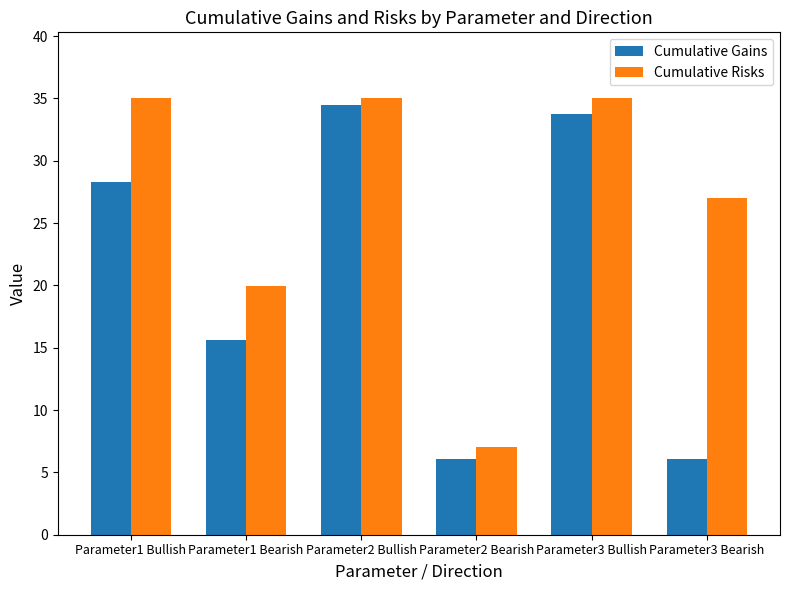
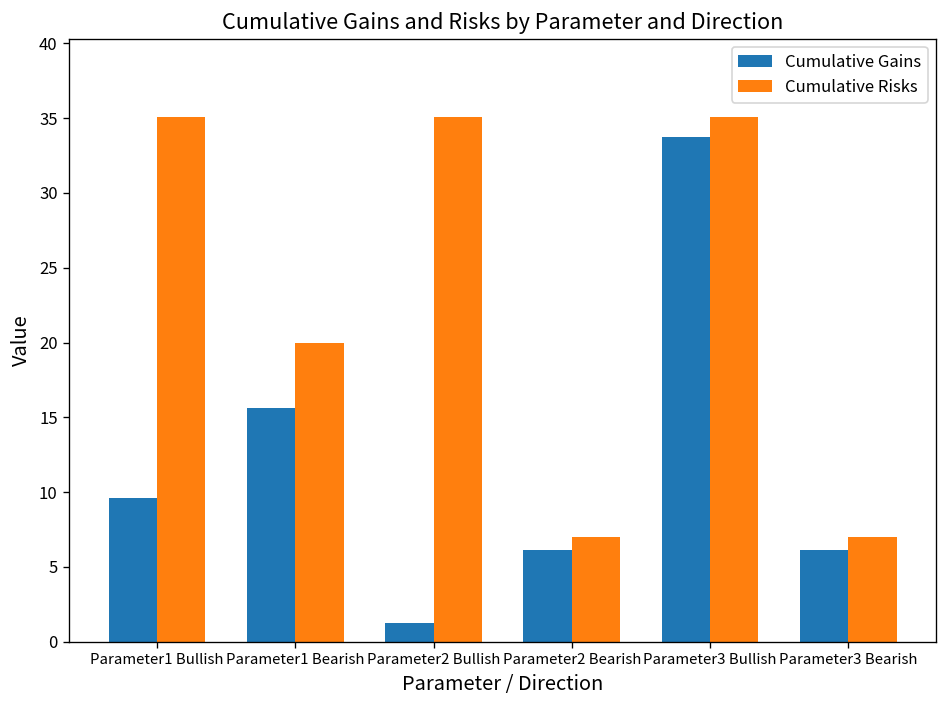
  {
    "Cumulative Gains": {
-     "Parameter1 Bullish": 28.3,
+     "Parameter1 Bullish": 9.6,
      "Parameter1 Bearish": 15.6,
-     "Parameter2 Bullish": 34.5,
+     "Parameter2 Bullish": 1.3,
      "Parameter2 Bearish": 6.1,
      "Parameter3 Bullish": 33.7,
      "Parameter3 Bearish": 6.1
    },
    "Cumulative Risks": {
      "Parameter1 Bullish": 35,
      "Parameter1 Bearish": 20,
      "Parameter2 Bullish": 35,
      "Parameter2 Bearish": 7,
      "Parameter3 Bullish": 35,
-     "Parameter3 Bearish": 27
+     "Parameter3 Bearish": 7
    }
  }
